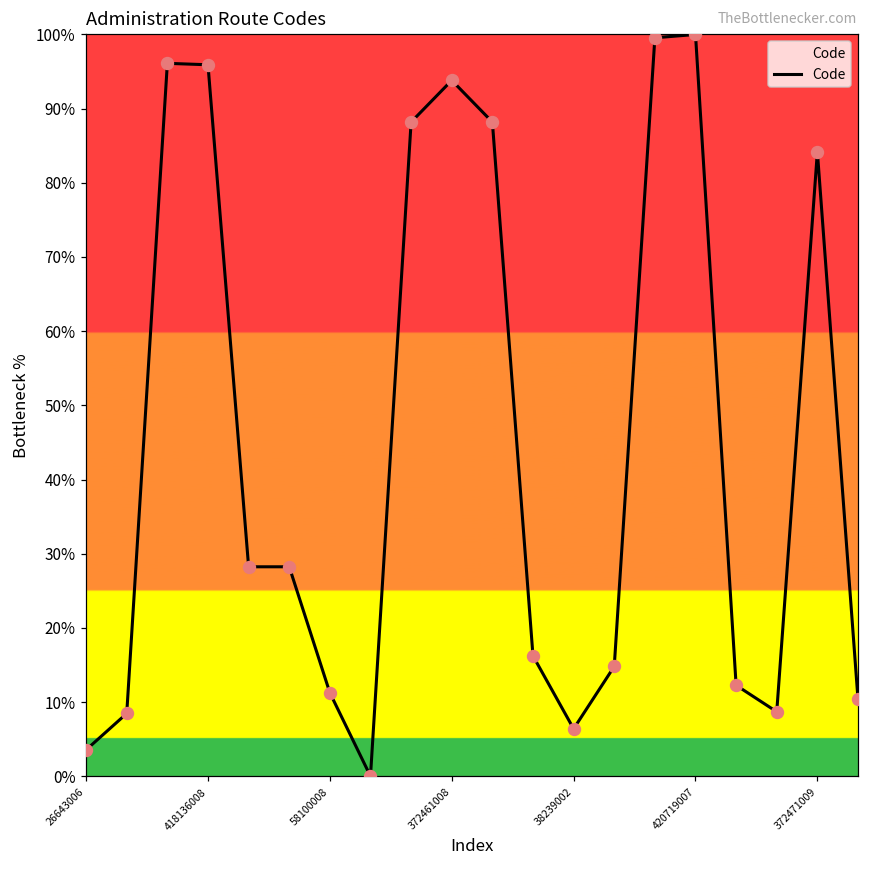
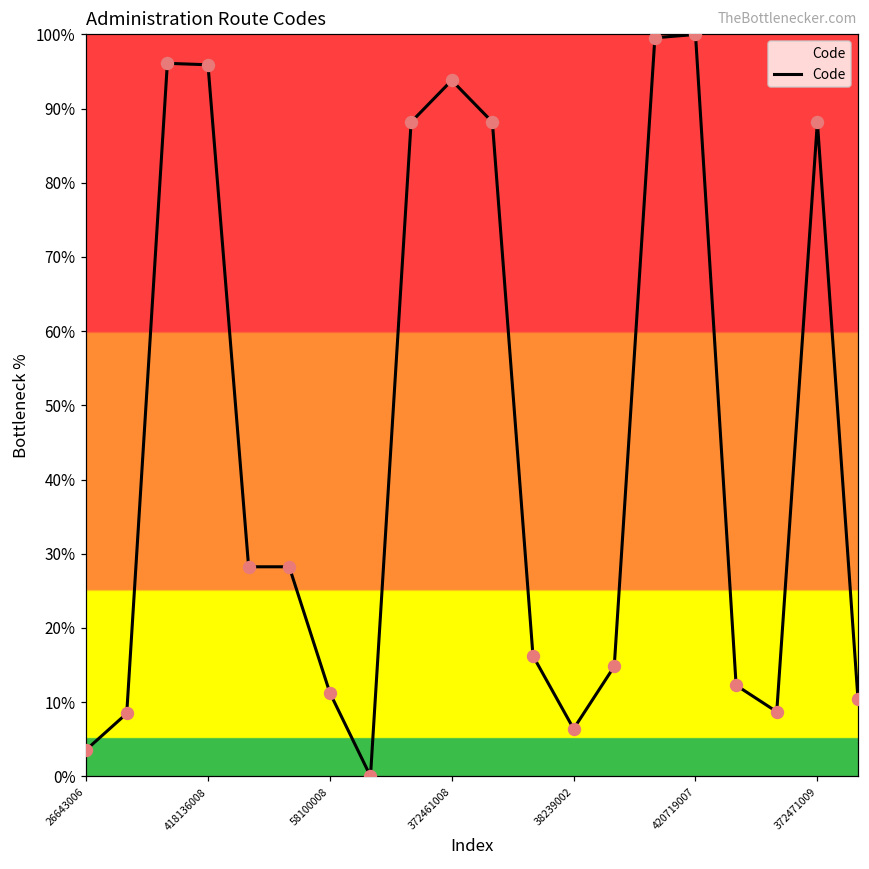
  {
    "418136008": "96%",
    "58100008": "11%",
    "372461008": "94%",
    "38239002": "6%",
    "420719007": "100%",
-   "372471009": "84%"
+   "372471009": "88%"
  }
